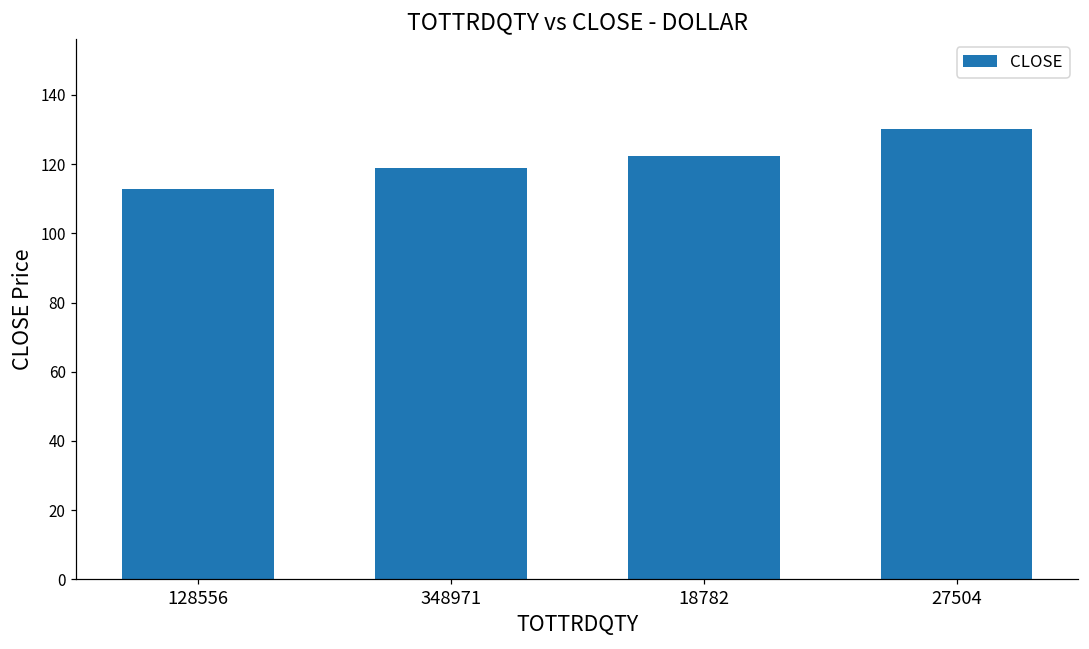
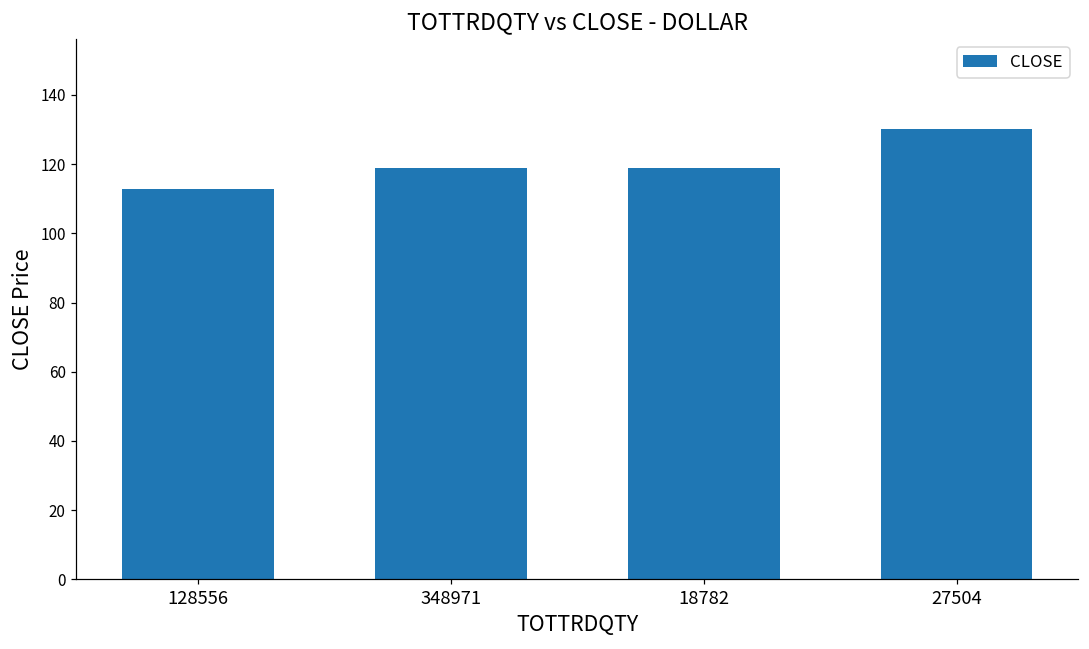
  {
    "128556": 113,
    "348971": 119,
-   "18782": 122,
+   "18782": 119,
    "27504": 130
  }
